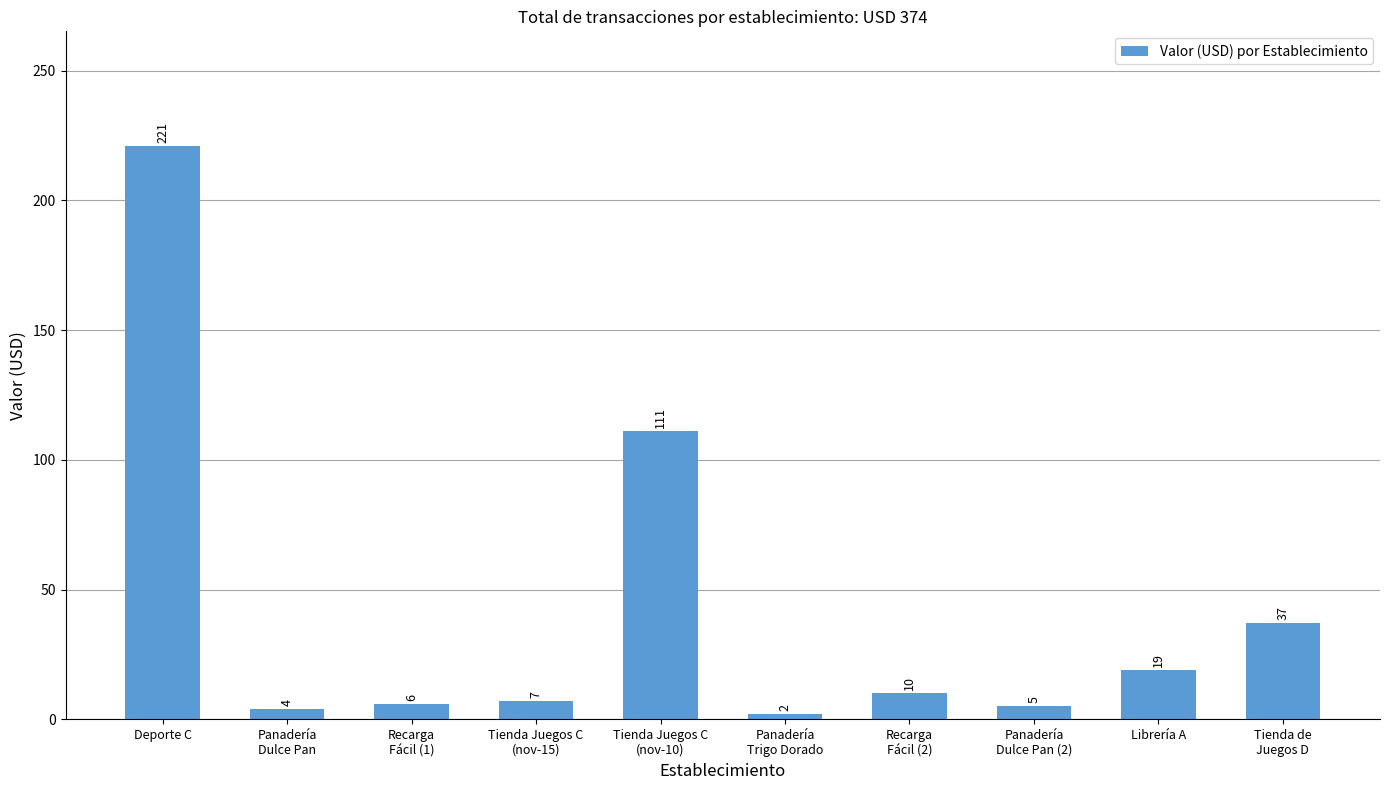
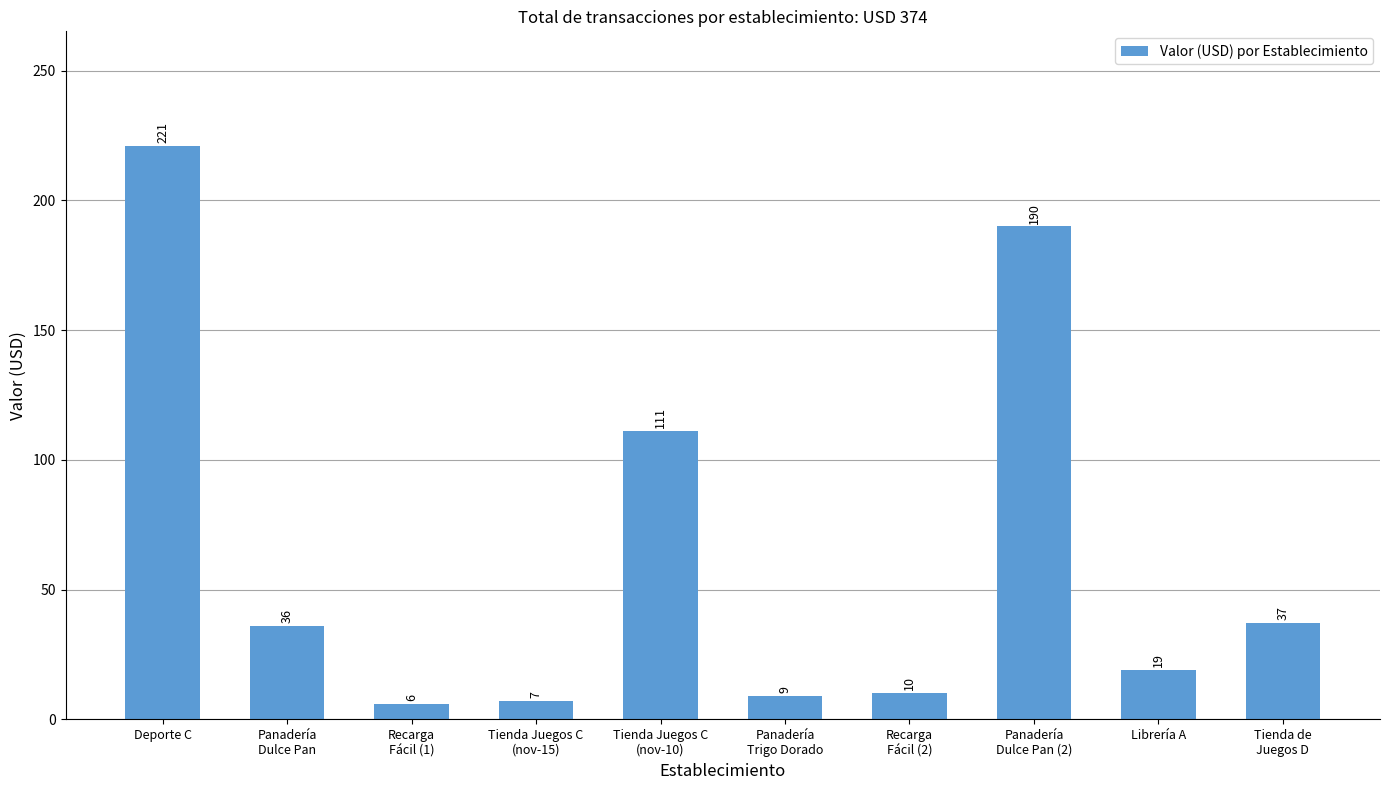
  {
    "Deporte C": 221,
-   "Panadería Dulce Pan": 4,
+   "Panadería Dulce Pan": 36,
    "Recarga Fácil (1)": 6,
    "Tienda Juegos C (nov-15)": 7,
    "Tienda Juegos C (nov-10)": 111,
-   "Panadería Trigo Dorado": 2,
+   "Panadería Trigo Dorado": 9,
    "Recarga Fácil (2)": 10,
-   "Panadería Dulce Pan (2)": 5,
+   "Panadería Dulce Pan (2)": 190,
    "Librería A": 19,
    "Tienda de Juegos D": 37
  }
